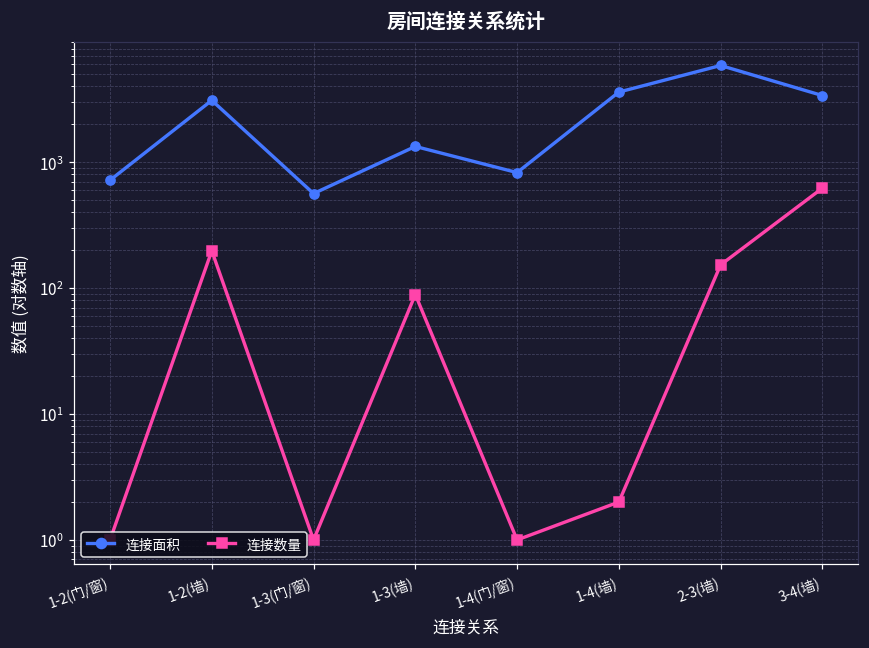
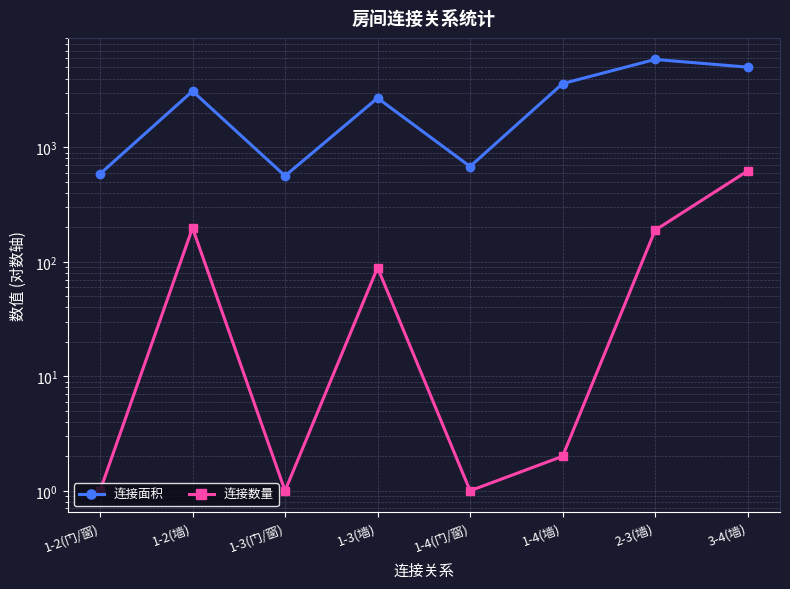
  {
    "连接面积": {
-     "1-2(门/窗)": 700,
+     "1-2(门/窗)": 600,
      "1-2(墙)": 3100,
      "1-3(门/窗)": 600,
-     "1-3(墙)": 1300,
-     "1-4(门/窗)": 800,
+     "1-3(墙)": 2700,
+     "1-4(门/窗)": 700,
      "1-4(墙)": 3600,
      "2-3(墙)": 6000,
-     "3-4(墙)": 3400
+     "3-4(墙)": 5000
    },
    "连接数量": {
      "1-2(墙)": 200,
      "1-3(门/窗)": 1,
      "1-3(墙)": 90,
      "1-4(门/窗)": 1,
      "1-4(墙)": 2,
-     "2-3(墙)": 150,
+     "2-3(墙)": 190,
      "3-4(墙)": 600
    }
  }
